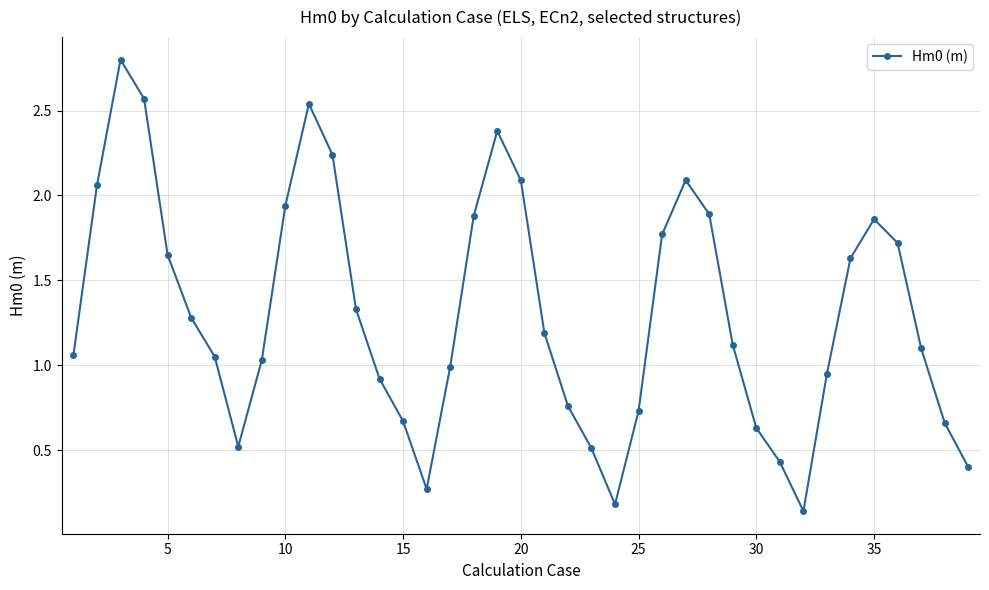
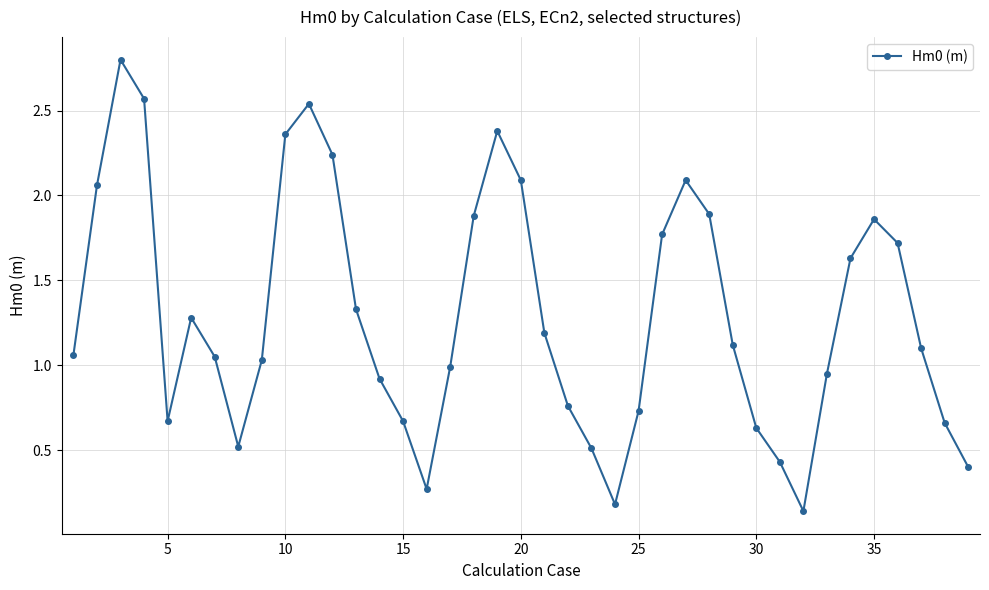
  {
-   "5": 1.65,
-   "10": 1.94,
+   "5": 0.67,
+   "10": 2.36,
    "15": 0.67,
    "20": 2.09,
    "25": 0.73,
    "30": 0.63,
    "35": 1.86
  }
